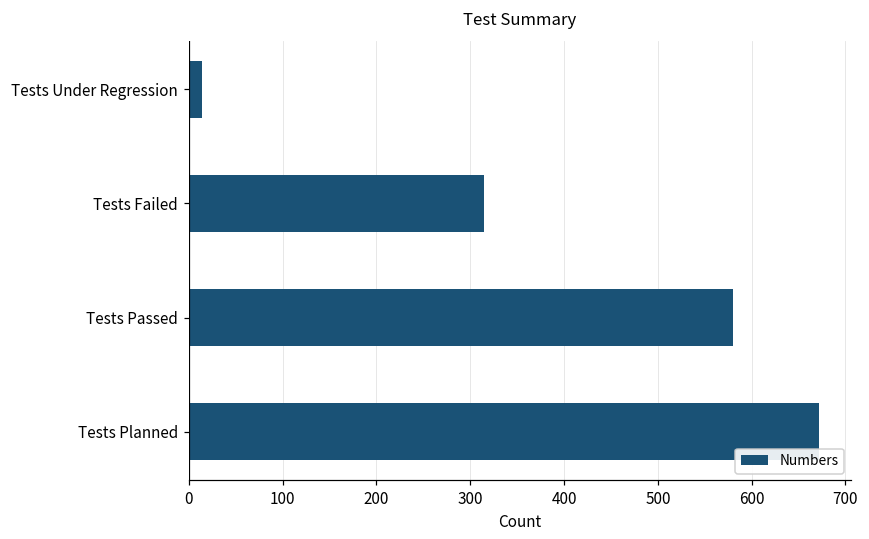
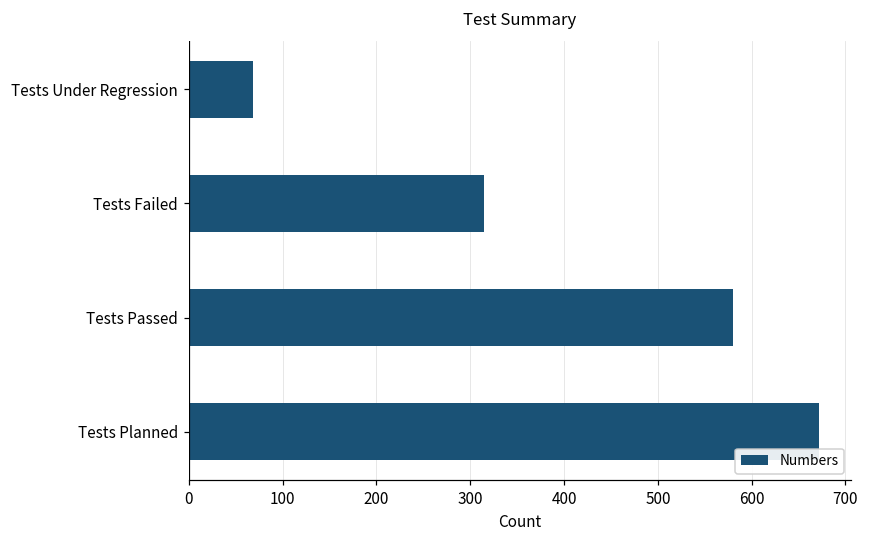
  {
-   "Tests Under Regression": 10,
+   "Tests Under Regression": 70,
    "Tests Failed": 320,
    "Tests Passed": 580,
    "Tests Planned": 670
  }
